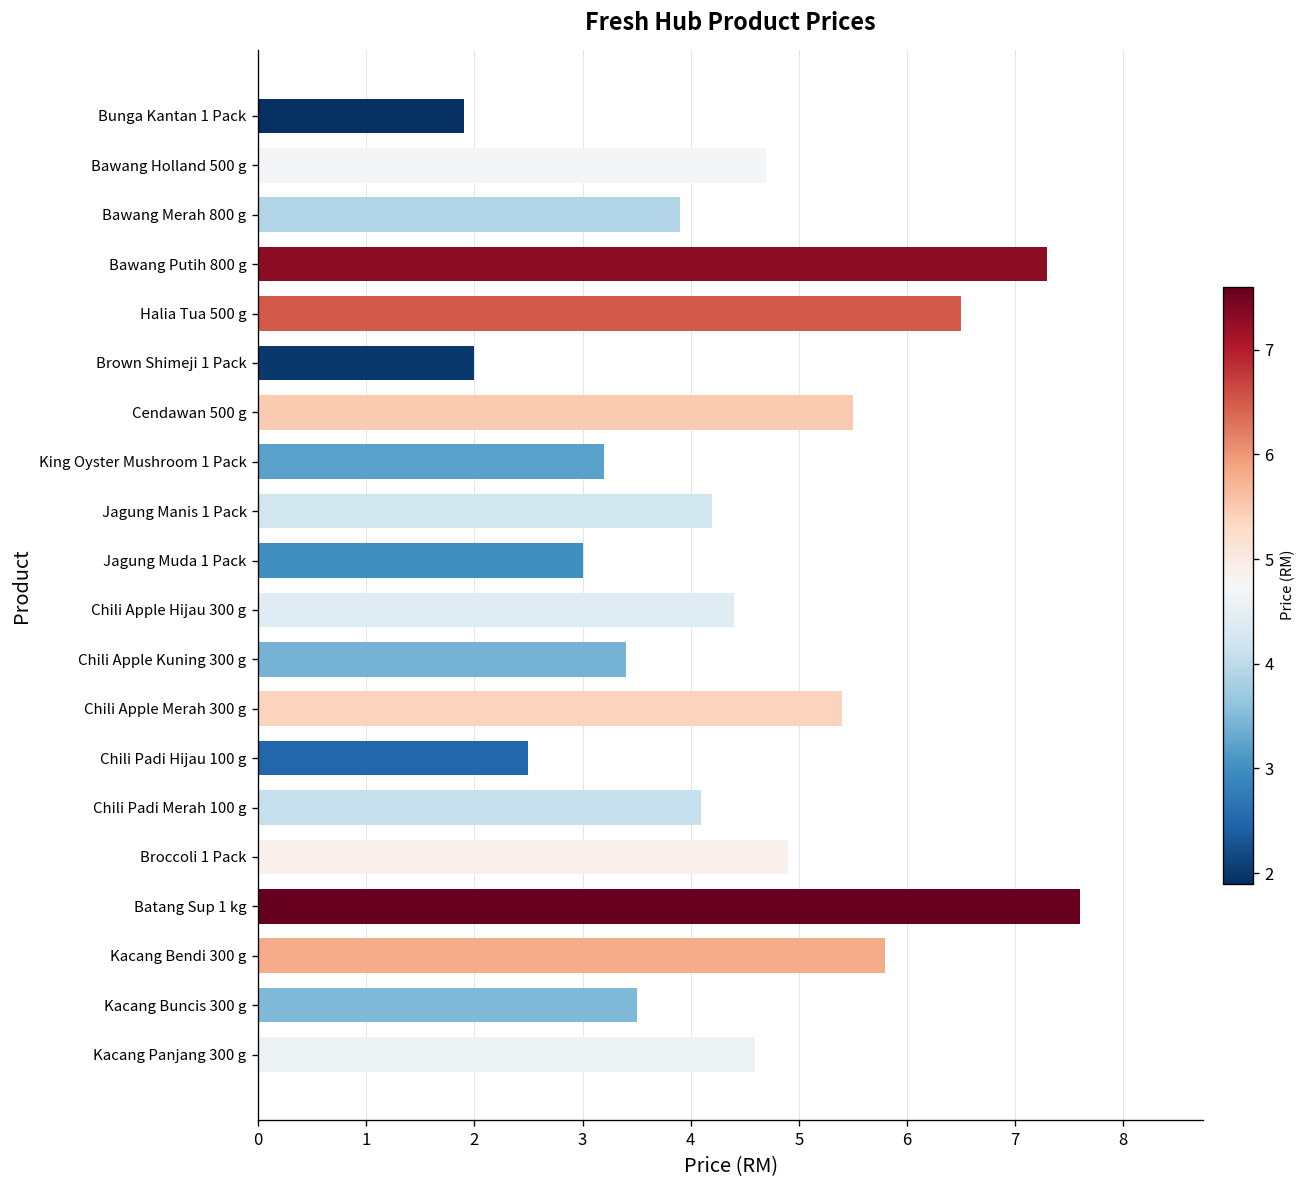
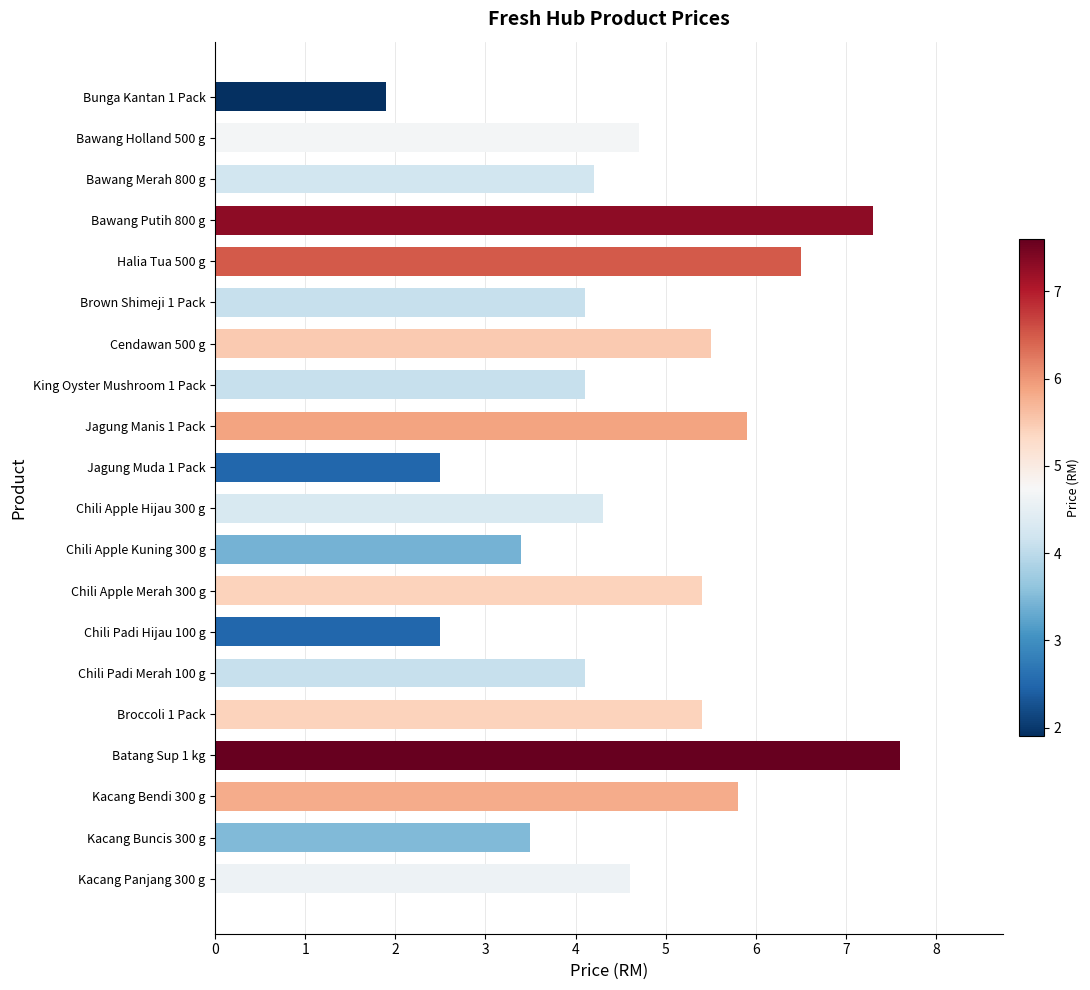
  {
    "Bunga Kantan 1 Pack": 1.9,
    "Bawang Holland 500 g": 4.7,
-   "Bawang Merah 800 g": 3.9,
+   "Bawang Merah 800 g": 4.2,
    "Bawang Putih 800 g": 7.3,
    "Halia Tua 500 g": 6.5,
-   "Brown Shimeji 1 Pack": 2.0,
+   "Brown Shimeji 1 Pack": 4.1,
    "Cendawan 500 g": 5.5,
-   "King Oyster Mushroom 1 Pack": 3.2,
-   "Jagung Manis 1 Pack": 4.2,
-   "Jagung Muda 1 Pack": 3.0,
-   "Chili Apple Hijau 300 g": 4.4,
+   "King Oyster Mushroom 1 Pack": 4.1,
+   "Jagung Manis 1 Pack": 5.9,
+   "Jagung Muda 1 Pack": 2.5,
+   "Chili Apple Hijau 300 g": 4.3,
    "Chili Apple Kuning 300 g": 3.4,
    "Chili Apple Merah 300 g": 5.4,
    "Chili Padi Hijau 100 g": 2.5,
    "Chili Padi Merah 100 g": 4.1,
-   "Broccoli 1 Pack": 4.9,
+   "Broccoli 1 Pack": 5.4,
    "Batang Sup 1 kg": 7.6,
    "Kacang Bendi 300 g": 5.8,
    "Kacang Buncis 300 g": 3.5,
    "Kacang Panjang 300 g": 4.6
  }
